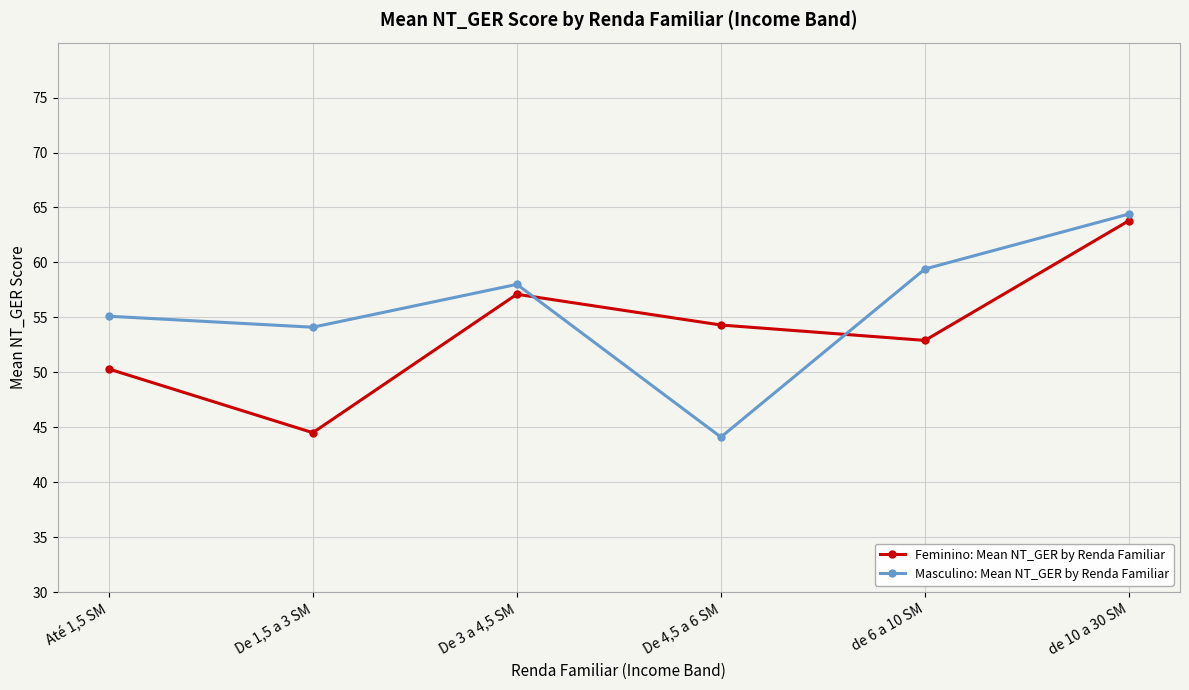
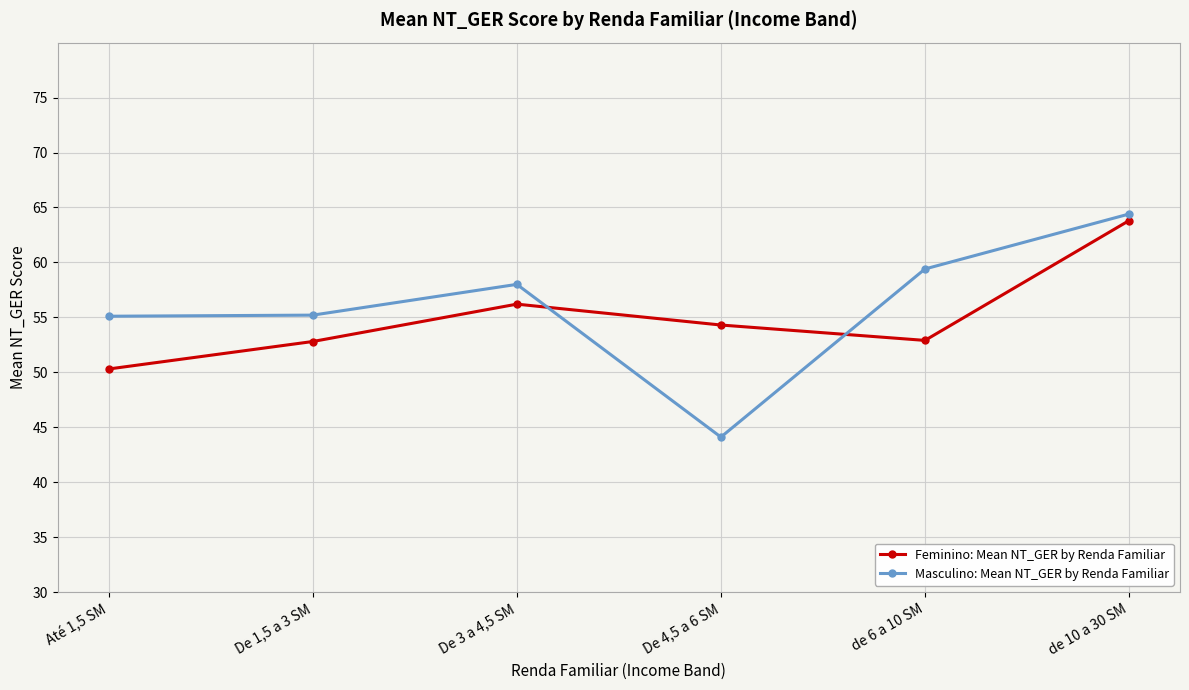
  {
    "Feminino: Mean NT_GER by Renda Familiar": {
      "Até 1,5 SM": 50.3,
-     "De 1,5 a 3 SM": 44.5,
-     "De 3 a 4,5 SM": 57.1,
+     "De 1,5 a 3 SM": 52.8,
+     "De 3 a 4,5 SM": 56.2,
      "De 4,5 a 6 SM": 54.3,
      "de 6 a 10 SM": 52.9,
      "de 10 a 30 SM": 63.8
    },
    "Masculino: Mean NT_GER by Renda Familiar": {
      "Até 1,5 SM": 55.1,
-     "De 1,5 a 3 SM": 54.1,
+     "De 1,5 a 3 SM": 55.2,
      "De 3 a 4,5 SM": 58.0,
      "De 4,5 a 6 SM": 44.1,
      "de 6 a 10 SM": 59.4,
      "de 10 a 30 SM": 64.4
    }
  }
